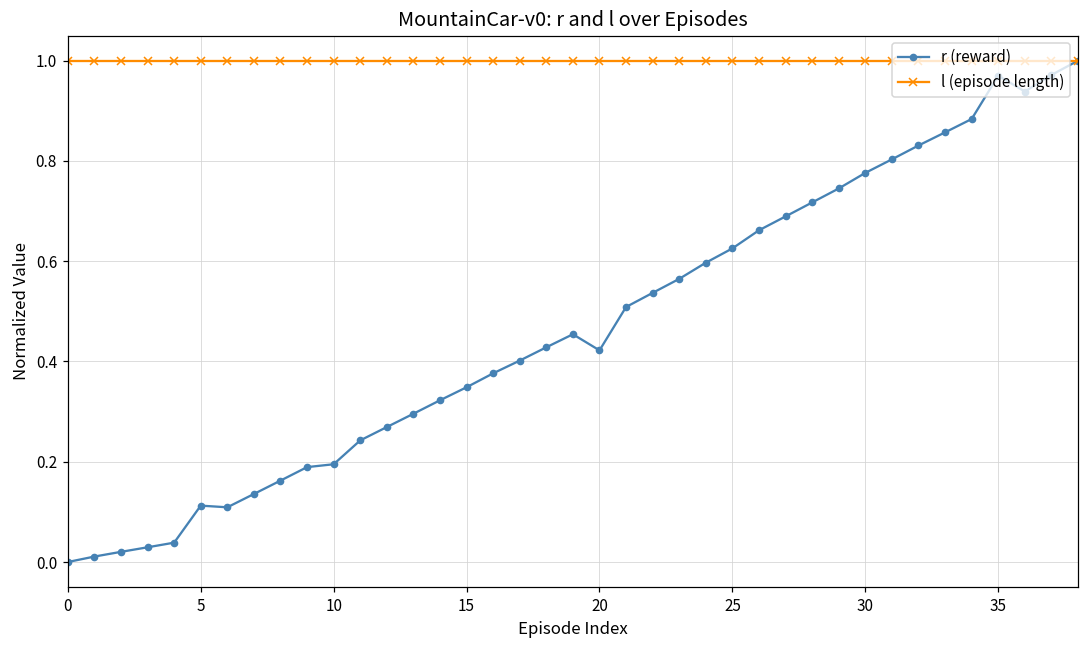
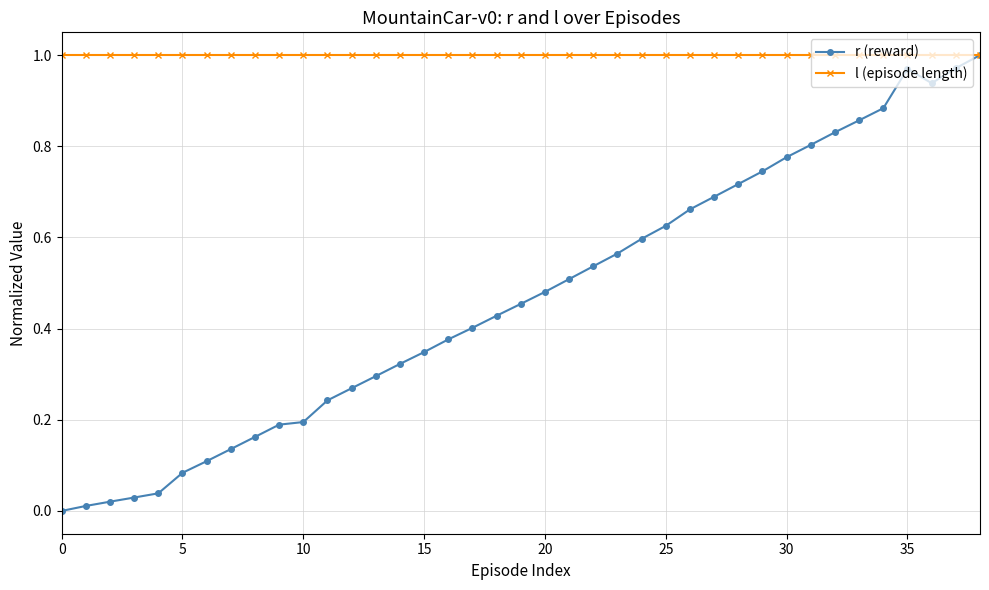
  {
    "r (reward)": {
      "0": 0.00,
-     "5": 0.11,
+     "5": 0.08,
      "10": 0.20,
      "15": 0.35,
-     "20": 0.42,
+     "20": 0.48,
      "25": 0.63,
      "30": 0.78
    },
    "l (episode length)": {
      "0": 1.00,
      "5": 1.00,
      "10": 1.00,
      "15": 1.00,
      "20": 1.00,
      "25": 1.00,
      "30": 1.00
    }
  }
